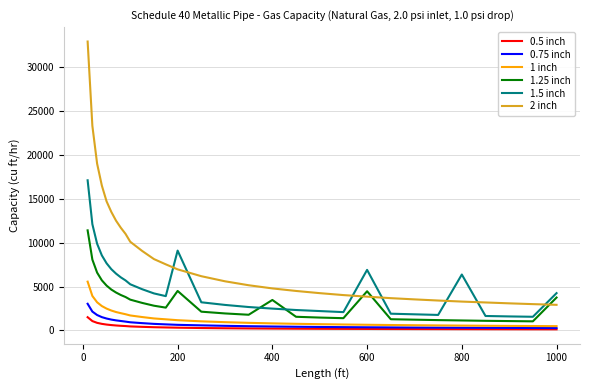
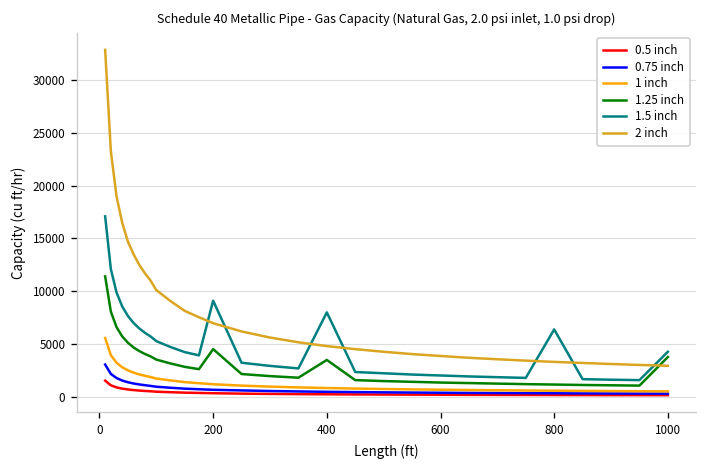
  {
    "0.5 inch": {
      "200": 0
    },
    "0.75 inch": {
      "200": 1000
    },
    "1.25 inch": {
      "200": 5000,
      "400": 3000,
-     "600": 4000,
+     "600": 1000,
      "800": 1000,
      "1000": 4000
    },
    "1.5 inch": {
      "200": 9000,
-     "400": 2000,
-     "600": 7000,
+     "400": 8000,
+     "600": 2000,
      "800": 6000,
      "1000": 4000
    }
  }
